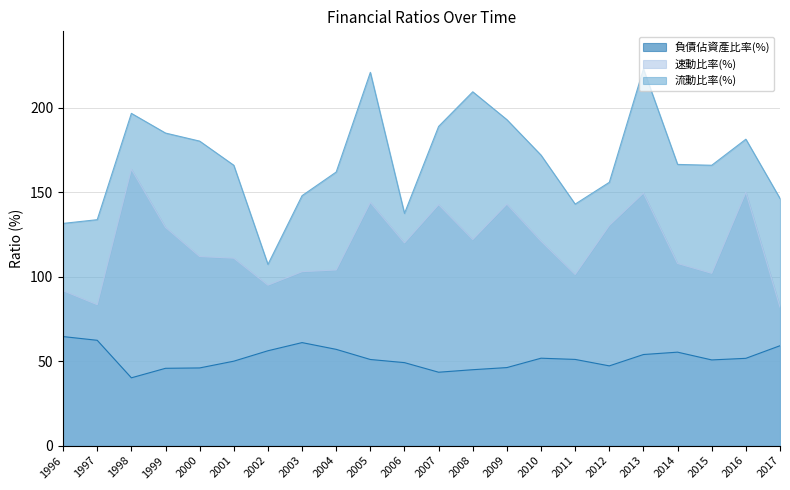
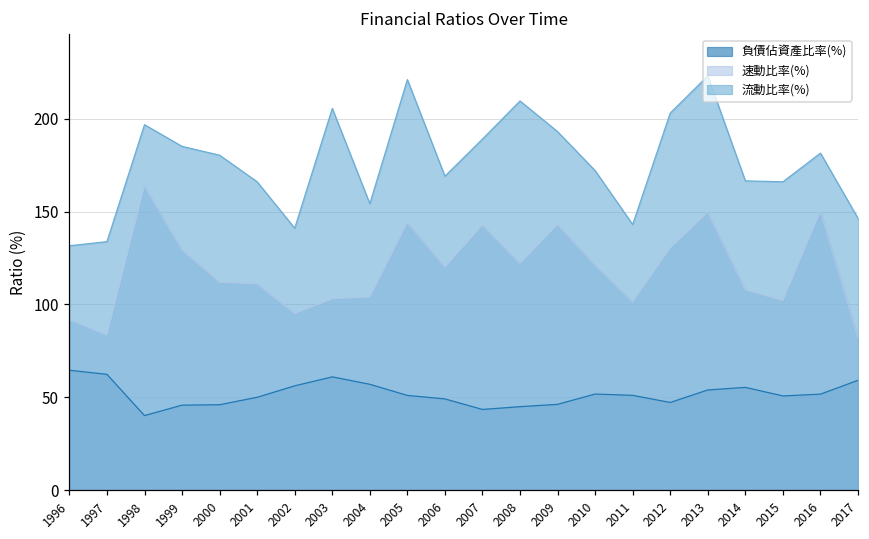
  {
    "負債佔資產比率(%)": {
      "1996": 65,
      "1997": 62,
      "1998": 40,
      "1999": 46,
      "2000": 46,
      "2001": 50,
      "2002": 56,
      "2003": 61,
      "2004": 57,
      "2005": 51,
      "2006": 49,
      "2007": 43,
      "2008": 45,
      "2009": 46,
      "2010": 52,
      "2011": 51,
      "2012": 47,
      "2013": 54,
      "2014": 55,
      "2015": 51,
      "2016": 52,
      "2017": 59
    },
    "速動比率(%)": {
      "1996": 92,
      "1997": 83,
      "1998": 164,
      "1999": 129,
      "2000": 112,
      "2001": 111,
      "2002": 95,
      "2003": 103,
      "2004": 104,
      "2005": 144,
      "2006": 120,
      "2007": 143,
      "2008": 122,
      "2009": 143,
      "2010": 121,
      "2011": 101,
      "2012": 130,
      "2013": 150,
      "2014": 108,
      "2015": 102,
      "2016": 150,
      "2017": 82
    },
    "流動比率(%)": {
      "1996": 132,
      "1997": 134,
      "1998": 197,
      "1999": 185,
      "2000": 180,
      "2001": 166,
-     "2002": 107,
-     "2003": 148,
-     "2004": 162,
+     "2002": 141,
+     "2003": 206,
+     "2004": 154,
      "2005": 221,
-     "2006": 138,
+     "2006": 169,
      "2007": 189,
      "2008": 210,
      "2009": 193,
      "2010": 172,
      "2011": 143,
-     "2012": 156,
+     "2012": 203,
      "2014": 167,
      "2015": 166,
      "2016": 181,
      "2017": 146
    }
  }
